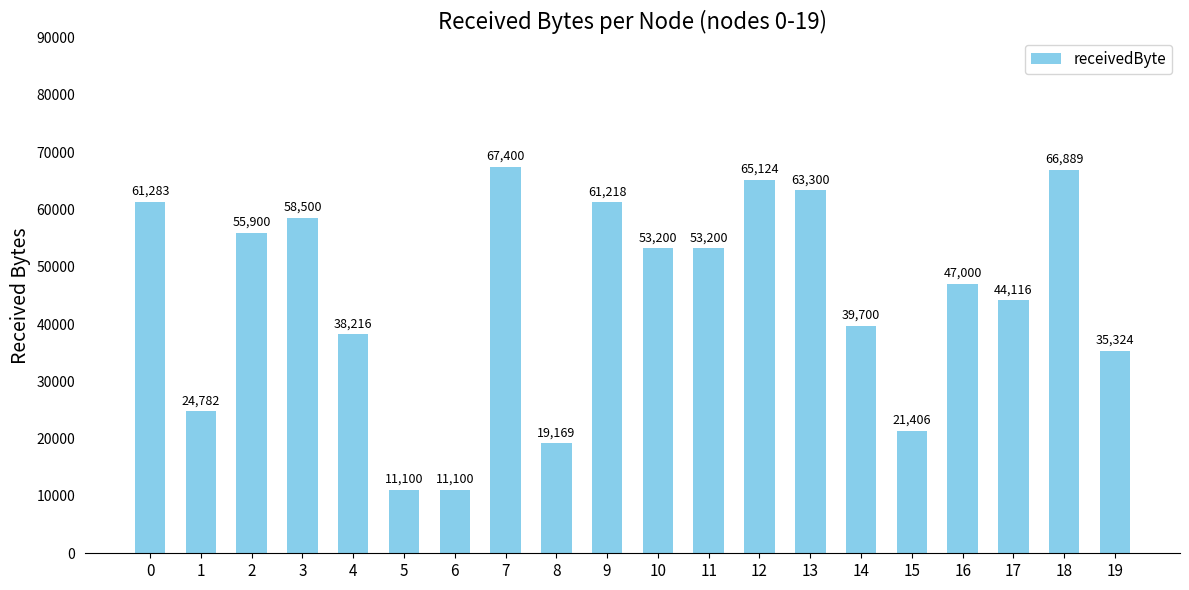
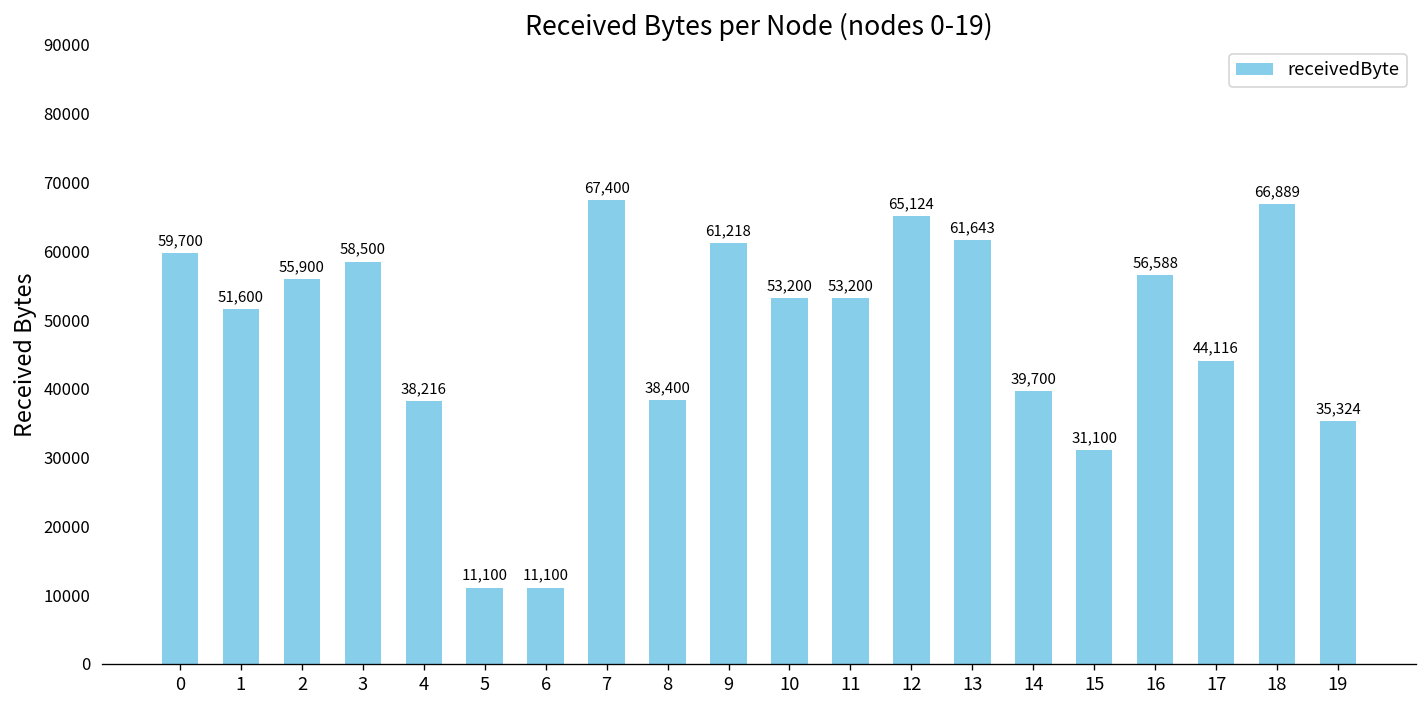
  {
-   "0": "61,283",
-   "1": "24,782",
+   "0": "59,700",
+   "1": "51,600",
    "2": "55,900",
    "3": "58,500",
    "4": "38,216",
    "5": "11,100",
    "6": "11,100",
    "7": "67,400",
-   "8": "19,169",
+   "8": "38,400",
    "9": "61,218",
    "10": "53,200",
    "11": "53,200",
    "12": "65,124",
-   "13": "63,300",
+   "13": "61,643",
    "14": "39,700",
-   "15": "21,406",
-   "16": "47,000",
+   "15": "31,100",
+   "16": "56,588",
    "17": "44,116",
    "18": "66,889",
    "19": "35,324"
  }
